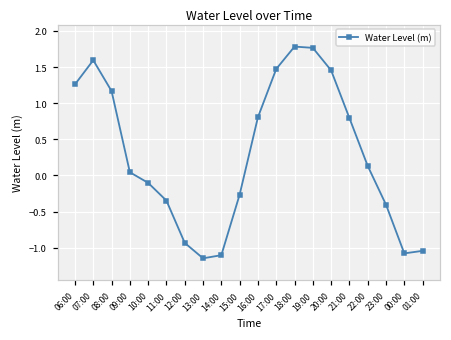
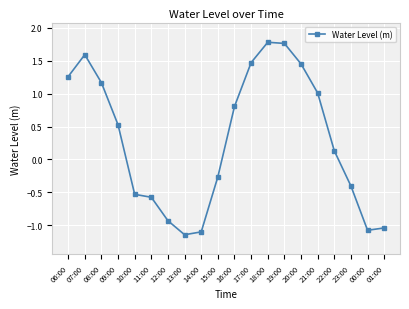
  {
    "06:00": 1.3,
    "07:00": 1.6,
    "08:00": 1.2,
-   "09:00": 0.0,
-   "10:00": -0.1,
-   "11:00": -0.3,
+   "09:00": 0.5,
+   "10:00": -0.5,
+   "11:00": -0.6,
    "12:00": -0.9,
    "13:00": -1.1,
    "14:00": -1.1,
    "15:00": -0.3,
    "16:00": 0.8,
    "17:00": 1.5,
    "18:00": 1.8,
    "19:00": 1.8,
    "20:00": 1.5,
-   "21:00": 0.8,
+   "21:00": 1.0,
    "22:00": 0.1,
    "23:00": -0.4,
    "00:00": -1.1,
    "01:00": -1.0
  }
